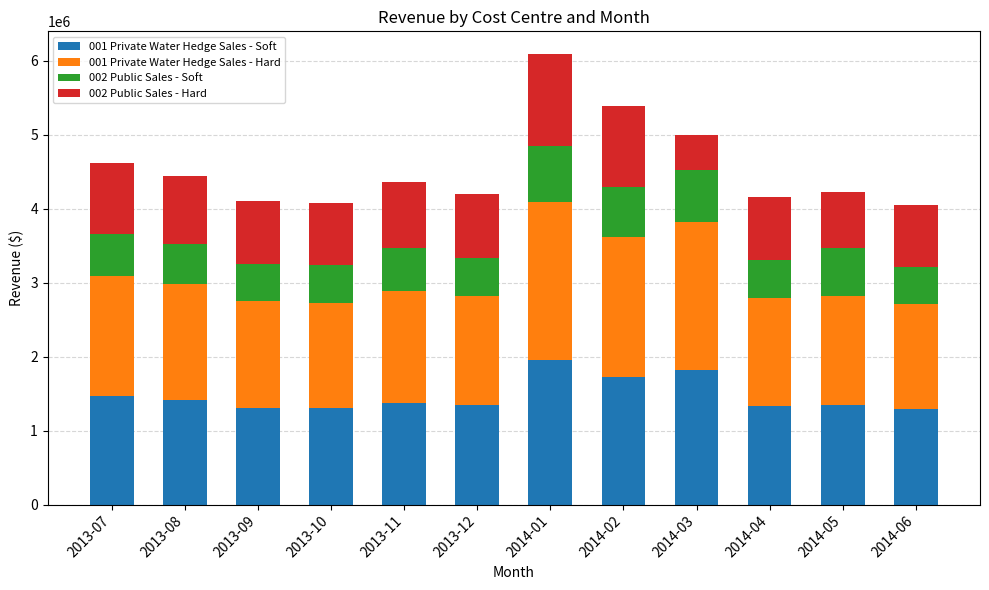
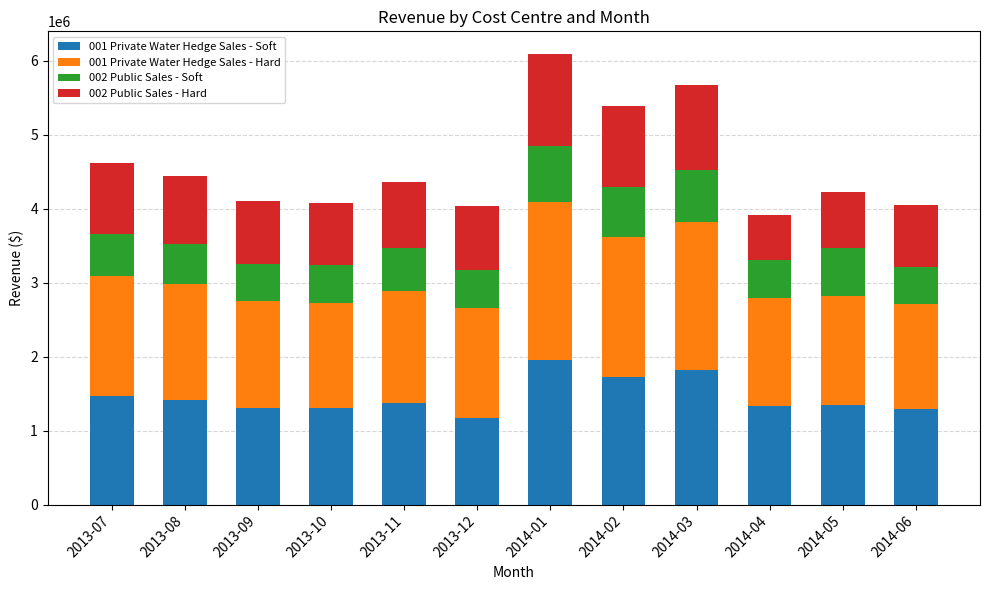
  {
    "001 Private Water Hedge Sales - Soft": {
      "2013-07": 1500000,
      "2013-08": 1400000,
      "2013-09": 1300000,
      "2013-10": 1300000,
      "2013-11": 1400000,
-     "2013-12": 1300000,
+     "2013-12": 1200000,
      "2014-01": 1900000,
      "2014-02": 1700000,
      "2014-03": 1800000,
      "2014-04": 1300000,
      "2014-05": 1300000,
      "2014-06": 1300000
    },
    "001 Private Water Hedge Sales - Hard": {
      "2013-07": 1600000,
      "2013-08": 1600000,
      "2013-09": 1400000,
      "2013-10": 1400000,
      "2013-11": 1500000,
      "2013-12": 1500000,
      "2014-01": 2100000,
      "2014-02": 1900000,
      "2014-03": 2000000,
      "2014-04": 1500000,
      "2014-05": 1500000,
      "2014-06": 1400000
    },
    "002 Public Sales - Soft": {
      "2013-07": 600000,
      "2013-08": 500000,
      "2013-09": 500000,
      "2013-10": 500000,
      "2013-11": 600000,
      "2013-12": 500000,
      "2014-01": 800000,
      "2014-02": 700000,
      "2014-03": 700000,
      "2014-04": 500000,
      "2014-05": 700000,
      "2014-06": 500000
    },
    "002 Public Sales - Hard": {
      "2013-07": 1000000,
      "2013-08": 900000,
      "2013-09": 900000,
      "2013-10": 800000,
      "2013-11": 900000,
      "2013-12": 900000,
      "2014-01": 1300000,
      "2014-02": 1100000,
-     "2014-03": 500000,
-     "2014-04": 900000,
+     "2014-03": 1200000,
+     "2014-04": 600000,
      "2014-05": 700000,
      "2014-06": 800000
    }
  }
